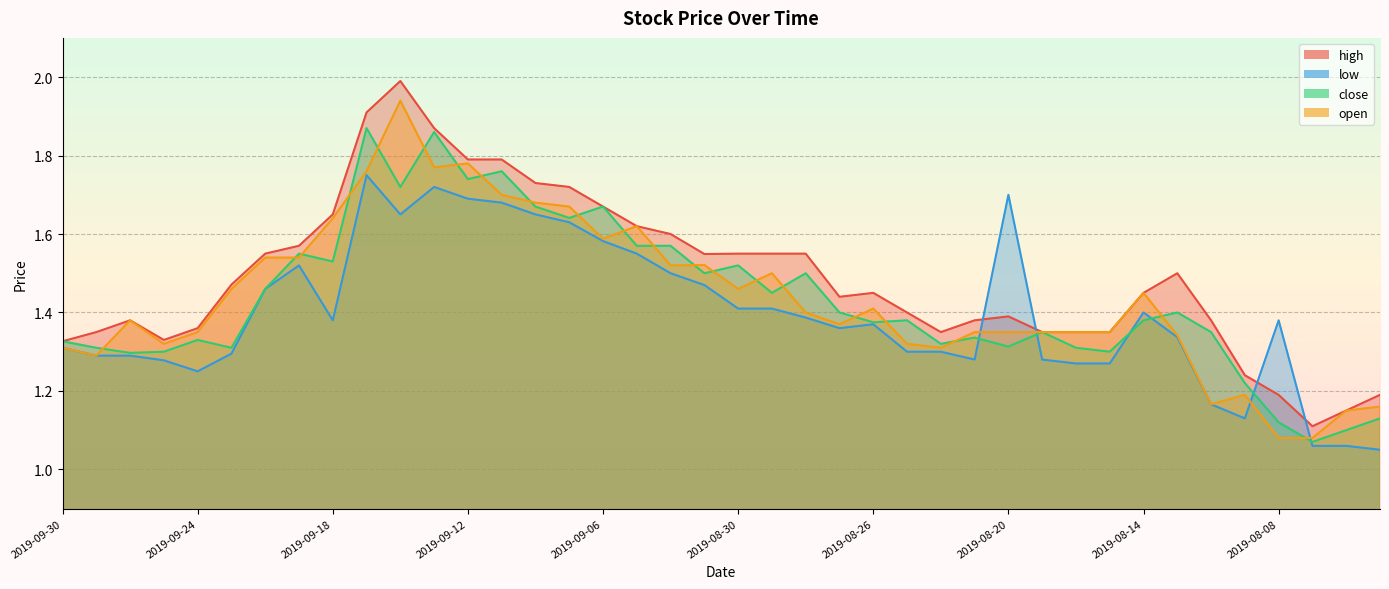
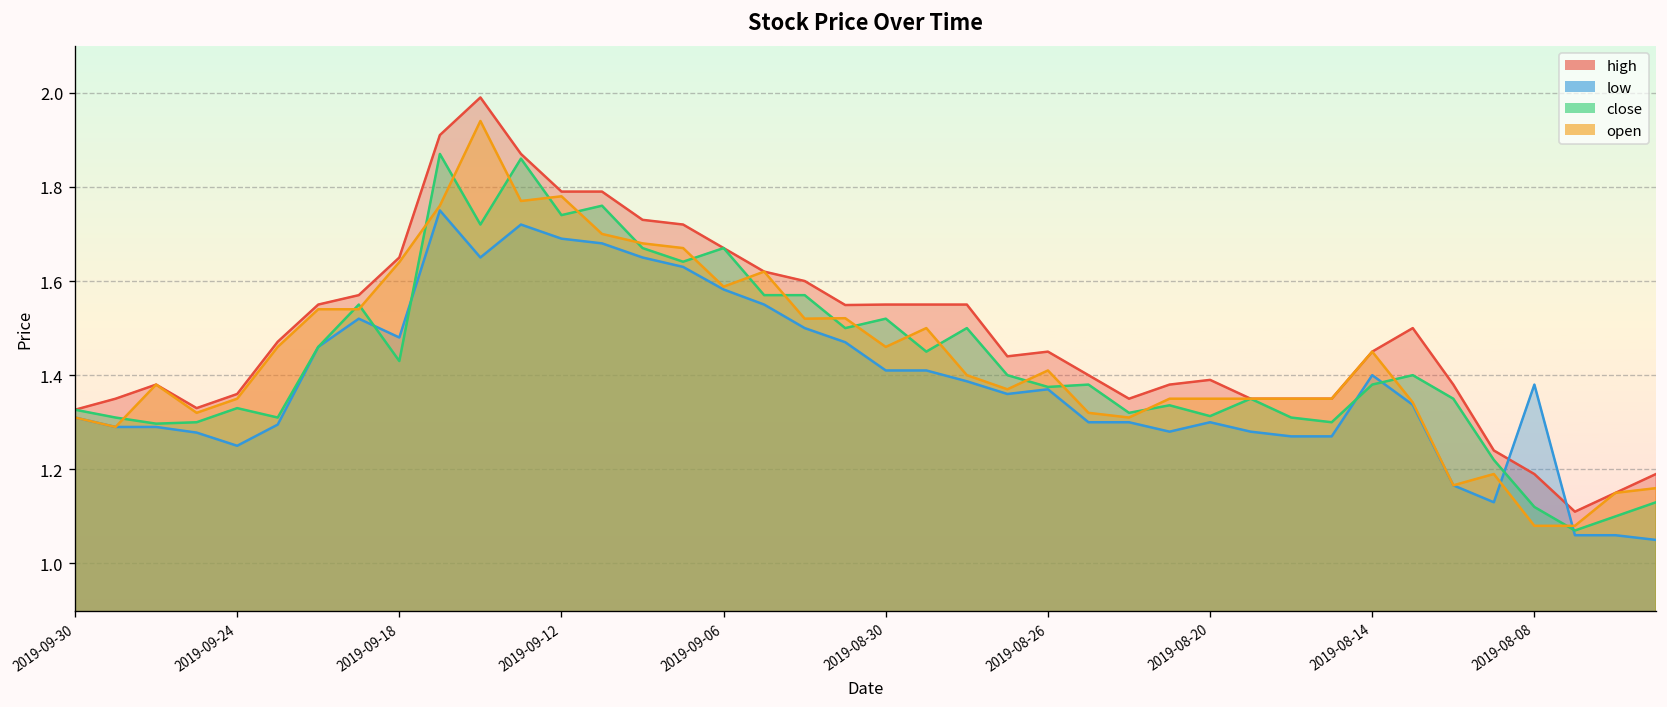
  {
    "low": {
      "2019-09-24": 1.25,
-     "2019-09-18": 1.38,
+     "2019-09-18": 1.48,
      "2019-09-12": 1.69,
      "2019-08-30": 1.41,
-     "2019-08-20": 1.7,
+     "2019-08-20": 1.3,
      "2019-08-14": 1.40,
      "2019-08-08": 1.38
    },
    "close": {
      "2019-09-24": 1.33,
-     "2019-09-18": 1.53,
+     "2019-09-18": 1.43,
      "2019-09-12": 1.74,
      "2019-08-30": 1.52,
      "2019-08-20": 1.31,
      "2019-08-14": 1.38,
      "2019-08-08": 1.12
    }
  }
